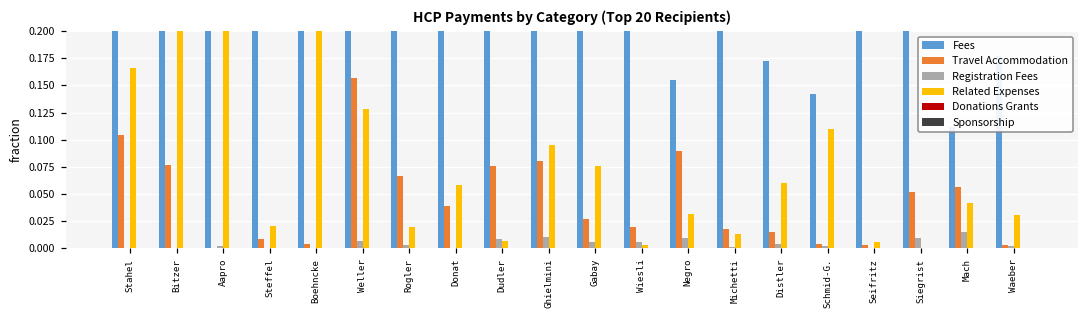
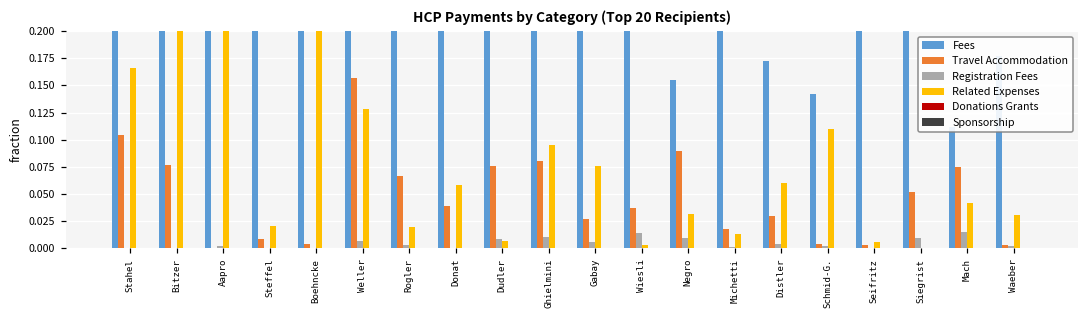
  {
    "Fees": {
      "Negro": 0.15,
      "Distler": 0.17,
      "Schmid-G.": 0.14,
      "Siegrist": 0.20
    },
    "Travel Accommodation": {
      "Stahel": 0.10,
      "Bitzer": 0.08,
      "Aapro": 0.00,
      "Steffel": 0.01,
      "Boehncke": 0.00,
      "Weller": 0.16,
      "Rogler": 0.07,
      "Donat": 0.04,
      "Dudler": 0.08,
      "Ghielmini": 0.08,
      "Gabay": 0.03,
-     "Wiesli": 0.02,
+     "Wiesli": 0.04,
      "Negro": 0.09,
      "Michetti": 0.02,
-     "Distler": 0.01,
+     "Distler": 0.03,
      "Schmid-G.": 0.00,
      "Siegrist": 0.05,
-     "Mach": 0.06,
+     "Mach": 0.07,
      "Waeber": 0.00
    },
    "Registration Fees": {
      "Stahel": 0.00,
      "Bitzer": 0.00,
      "Steffel": 0.00,
      "Boehncke": 0.00,
      "Weller": 0.01,
      "Rogler": 0.00,
      "Donat": 0.00,
      "Dudler": 0.01,
      "Ghielmini": 0.01,
      "Gabay": 0.01,
-     "Wiesli": 0.005,
+     "Wiesli": 0.014,
      "Negro": 0.01,
      "Distler": 0.00,
      "Seifritz": 0.00,
      "Siegrist": 0.01,
      "Mach": 0.01
    },
    "Related Expenses": {
      "Stahel": 0.17,
      "Steffel": 0.02,
      "Weller": 0.13,
      "Rogler": 0.02,
      "Donat": 0.06,
      "Dudler": 0.01,
      "Ghielmini": 0.09,
      "Gabay": 0.08,
      "Negro": 0.03,
      "Michetti": 0.01,
      "Distler": 0.06,
      "Schmid-G.": 0.11,
      "Seifritz": 0.01,
      "Siegrist": 0.00,
      "Mach": 0.04,
      "Waeber": 0.03
    },
    "Donations Grants": {
      "Stahel": 0.00,
      "Bitzer": 0.00,
      "Aapro": 0.00,
      "Steffel": 0.00,
      "Boehncke": 0.00,
      "Weller": 0.00,
      "Rogler": 0.00,
      "Donat": 0.00,
      "Dudler": 0.00,
      "Ghielmini": 0.00,
      "Gabay": 0.00,
      "Wiesli": 0.00,
      "Negro": 0.00,
      "Michetti": 0.00,
      "Distler": 0.00,
      "Schmid-G.": 0.00,
      "Seifritz": 0.00,
      "Siegrist": 0.00,
      "Mach": 0.00,
      "Waeber": 0.00
    },
    "Sponsorship": {
      "Stahel": 0.00,
      "Bitzer": 0.00,
      "Aapro": 0.00,
      "Steffel": 0.00,
      "Boehncke": 0.00,
      "Weller": 0.00,
      "Rogler": 0.00,
      "Donat": 0.00,
      "Dudler": 0.00,
      "Ghielmini": 0.00,
      "Gabay": 0.00,
      "Wiesli": 0.00,
      "Negro": 0.00,
      "Michetti": 0.00,
      "Distler": 0.00,
      "Schmid-G.": 0.00,
      "Seifritz": 0.00,
      "Siegrist": 0.00,
      "Mach": 0.00,
      "Waeber": 0.00
    }
  }
